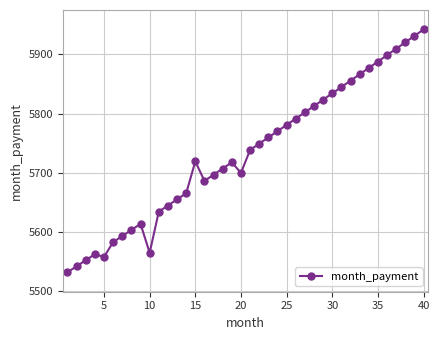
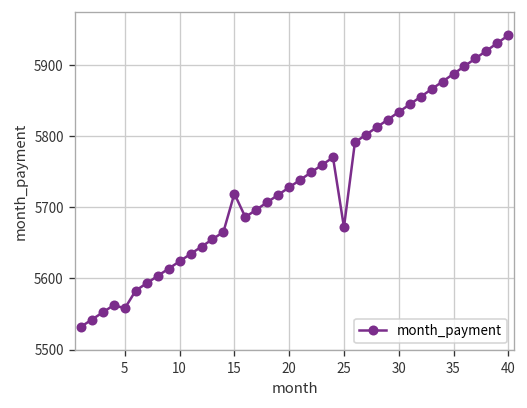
  {
    "5": 5560,
-   "10": 5570,
+   "10": 5620,
    "15": 5720,
-   "20": 5700,
-   "25": 5780,
+   "20": 5730,
+   "25": 5670,
    "30": 5830,
    "35": 5890,
    "40": 5940
  }
